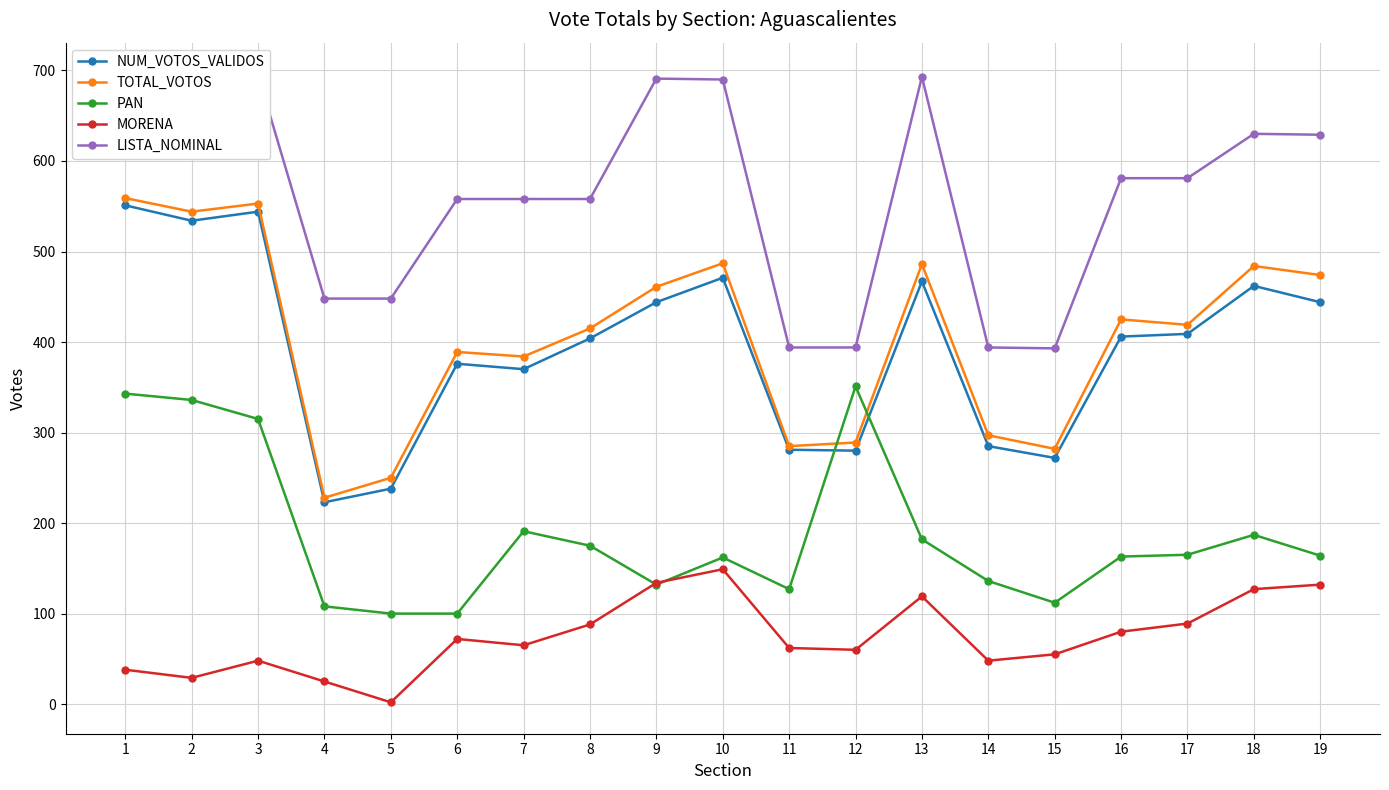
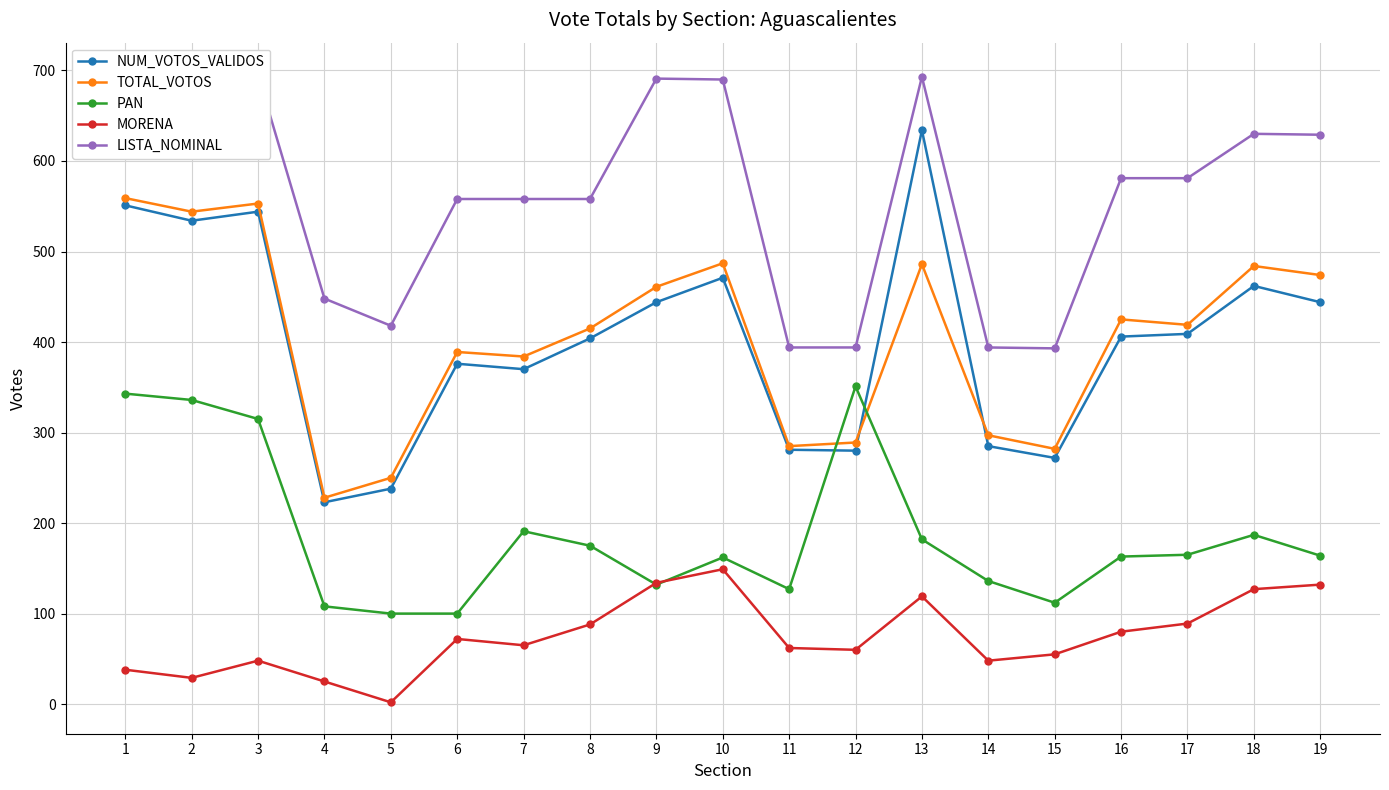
  {
    "NUM_VOTOS_VALIDOS": {
      "1": 550,
      "2": 530,
      "3": 540,
      "4": 220,
      "5": 240,
      "6": 380,
      "7": 370,
      "8": 400,
      "9": 440,
      "10": 470,
      "11": 280,
      "12": 280,
-     "13": 470,
+     "13": 630,
      "14": 290,
      "15": 270,
      "16": 410,
      "17": 410,
      "18": 460,
      "19": 440
    },
    "TOTAL_VOTOS": {
      "1": 560,
      "2": 540,
      "3": 550,
      "4": 230,
      "5": 250,
      "6": 390,
      "7": 380,
      "8": 420,
      "9": 460,
      "10": 490,
      "11": 290,
      "12": 290,
      "13": 490,
      "14": 300,
      "15": 280,
      "16": 430,
      "17": 420,
      "18": 480,
      "19": 470
    },
    "PAN": {
      "1": 340,
      "2": 340,
      "3": 320,
      "4": 110,
      "5": 100,
      "6": 100,
      "7": 190,
      "8": 180,
      "10": 160,
      "11": 130,
      "12": 350,
      "13": 180,
      "14": 140,
      "15": 110,
      "16": 160,
      "17": 170,
      "18": 190,
      "19": 160
    },
    "MORENA": {
      "1": 40,
      "2": 30,
      "3": 50,
      "4": 30,
      "5": 0,
      "6": 70,
      "7": 70,
      "8": 90,
      "10": 150,
      "11": 60,
      "12": 60,
      "13": 120,
      "14": 50,
      "15": 60,
      "16": 80,
      "17": 90,
      "18": 130,
      "19": 130
    },
    "LISTA_NOMINAL": {
      "4": 450,
-     "5": 450,
+     "5": 420,
      "6": 560,
      "7": 560,
      "8": 560,
      "9": 690,
      "10": 690,
      "11": 390,
      "12": 390,
      "13": 690,
      "14": 390,
      "15": 390,
      "16": 580,
      "17": 580,
      "18": 630,
      "19": 630
    }
  }
